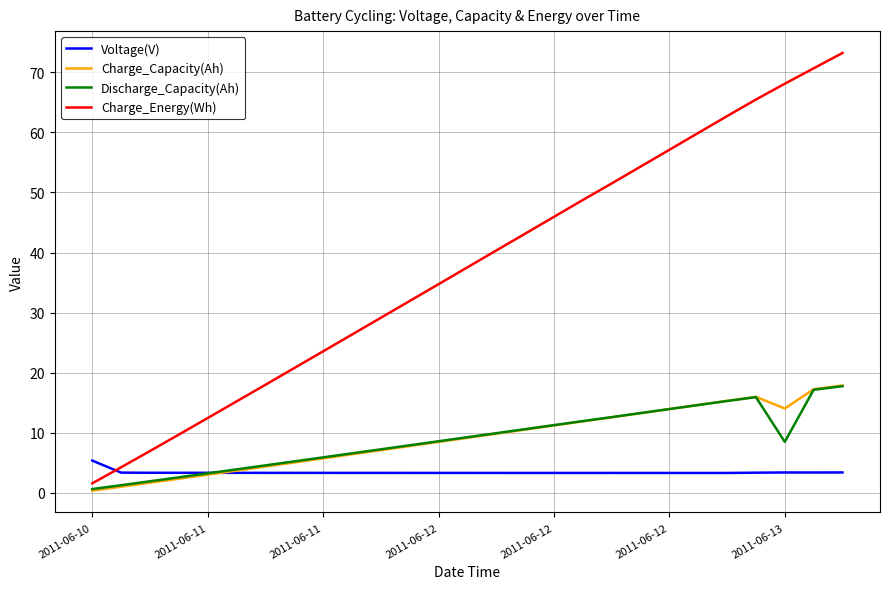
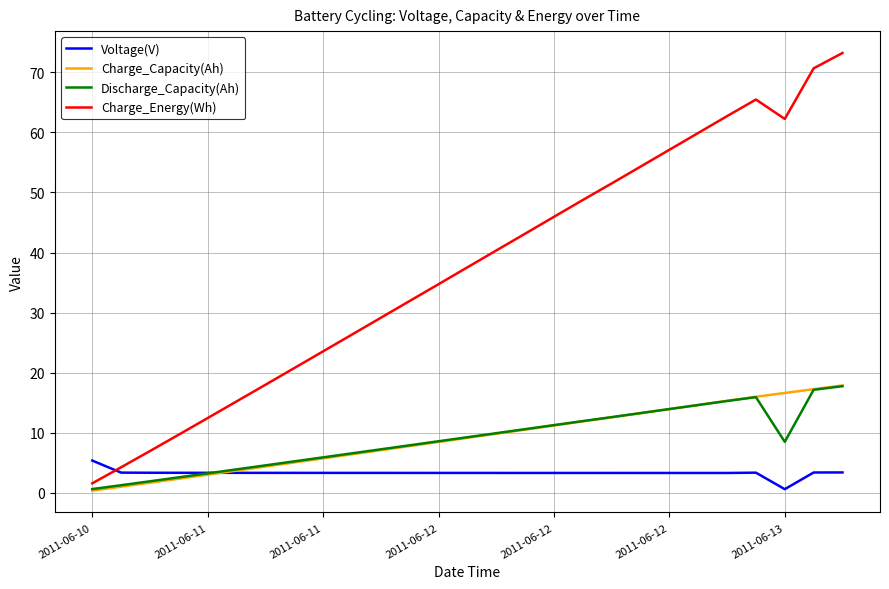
  {
    "Voltage(V)": {
      "2011-06-10": 5,
-     "2011-06-13": 3
+     "2011-06-13": 1
    },
    "Charge_Capacity(Ah)": {
-     "2011-06-13": 14
+     "2011-06-13": 17
    },
    "Discharge_Capacity(Ah)": {
      "2011-06-13": 8
    },
    "Charge_Energy(Wh)": {
      "2011-06-10": 2,
-     "2011-06-13": 68
+     "2011-06-13": 62
    }
  }
